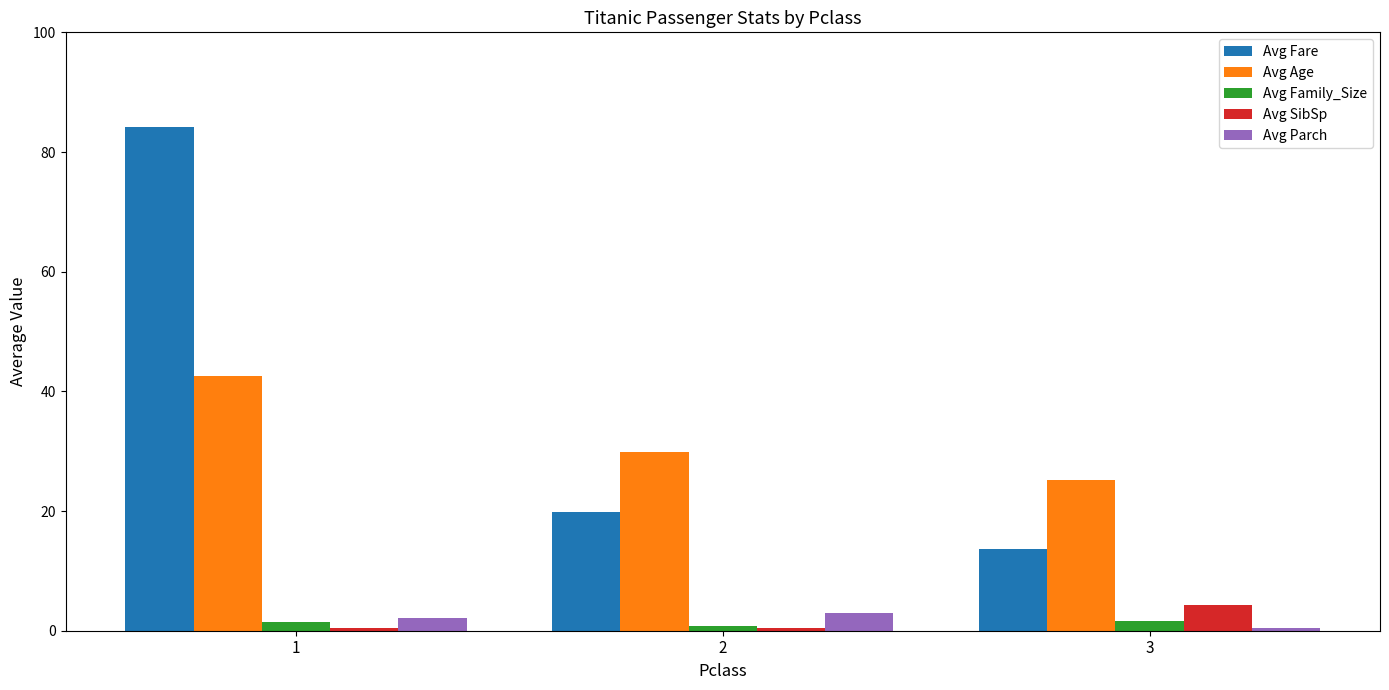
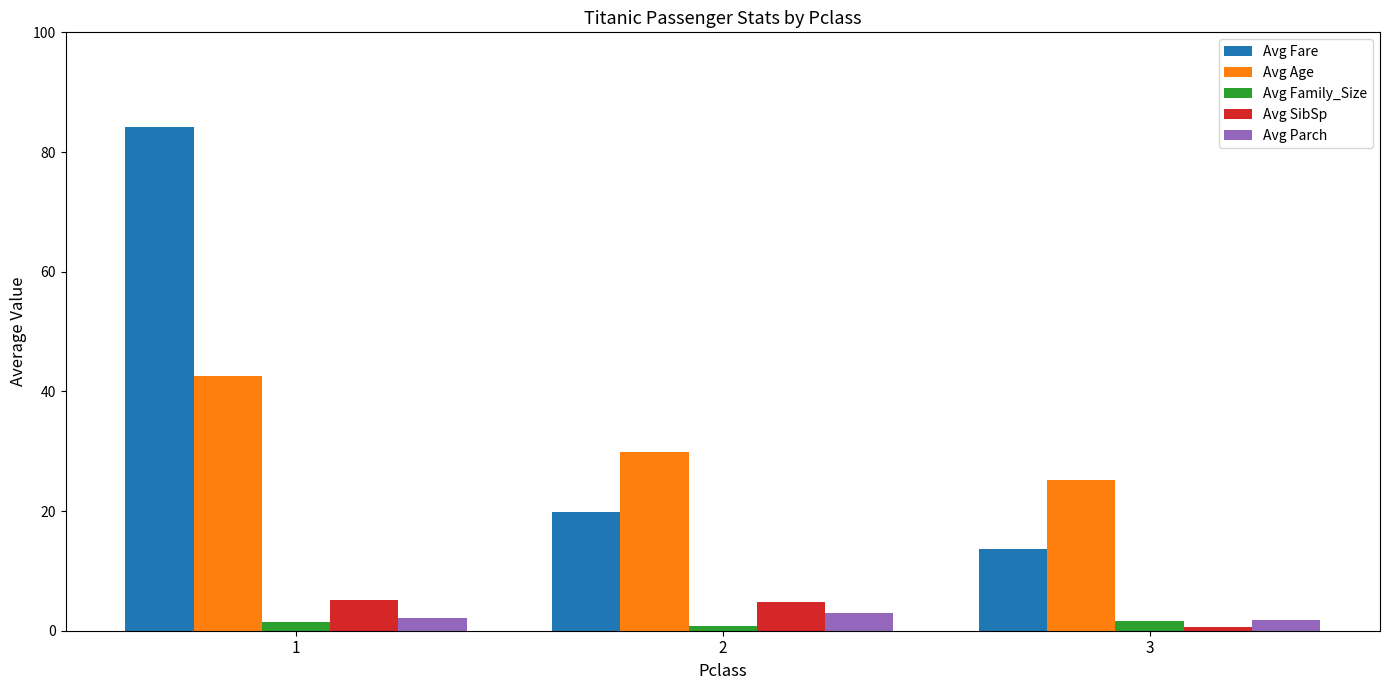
  {
    "Avg Fare": {
      "1": 84,
      "2": 20,
      "3": 14
    },
    "Avg Age": {
      "1": 43,
      "2": 30,
      "3": 25
    },
    "Avg Family_Size": {
      "1": 1,
      "2": 1,
      "3": 2
    },
    "Avg SibSp": {
-     "1": 0,
-     "2": 0,
-     "3": 4
+     "1": 5,
+     "2": 5,
+     "3": 1
    },
    "Avg Parch": {
      "1": 2,
      "2": 3,
-     "3": 0
+     "3": 2
    }
  }
